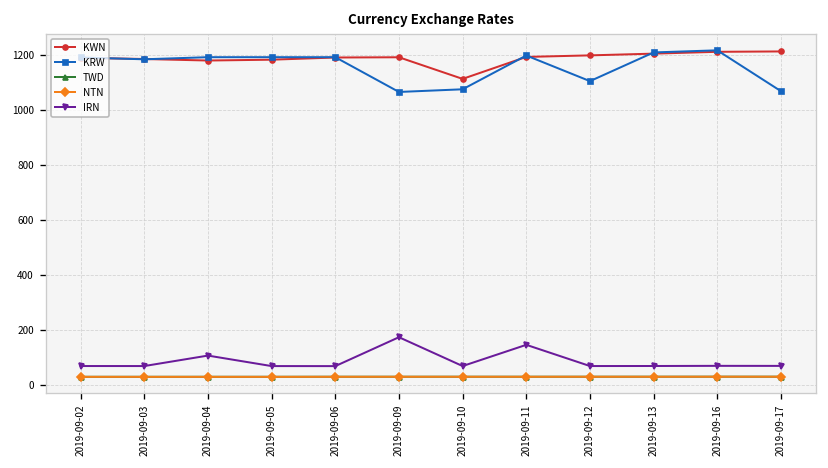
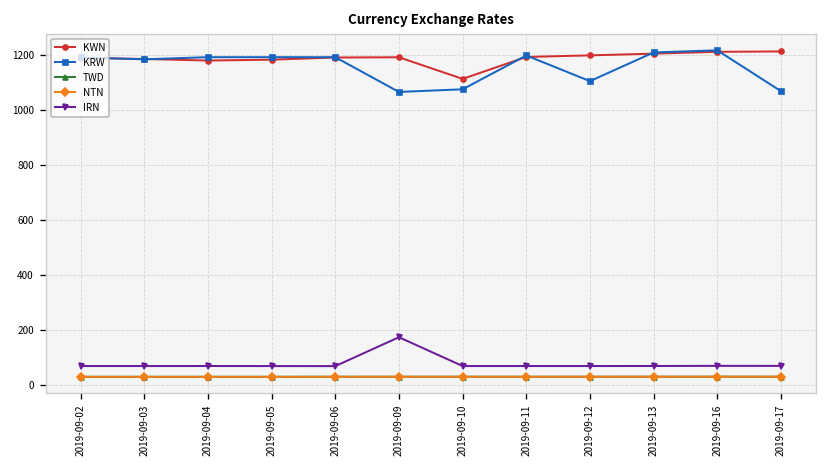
  {
    "KWN": {
      "2019-09-04": 1180,
      "2019-09-09": 1190,
      "2019-09-10": 1110,
      "2019-09-12": 1200,
      "2019-09-17": 1210
    },
    "KRW": {
      "2019-09-04": 1190,
      "2019-09-09": 1060,
      "2019-09-10": 1070,
      "2019-09-12": 1100,
      "2019-09-17": 1070
    },
    "NTN": {
      "2019-09-02": 30,
      "2019-09-03": 30,
      "2019-09-04": 30,
      "2019-09-05": 30,
      "2019-09-06": 30,
      "2019-09-09": 30,
      "2019-09-10": 30,
      "2019-09-11": 30,
      "2019-09-12": 30,
      "2019-09-13": 30,
      "2019-09-16": 30,
      "2019-09-17": 30
    },
    "IRN": {
      "2019-09-02": 70,
      "2019-09-03": 70,
-     "2019-09-04": 110,
+     "2019-09-04": 70,
      "2019-09-05": 70,
      "2019-09-06": 70,
      "2019-09-09": 170,
      "2019-09-10": 70,
-     "2019-09-11": 150,
+     "2019-09-11": 70,
      "2019-09-12": 70,
      "2019-09-13": 70,
      "2019-09-16": 70,
      "2019-09-17": 70
    }
  }
